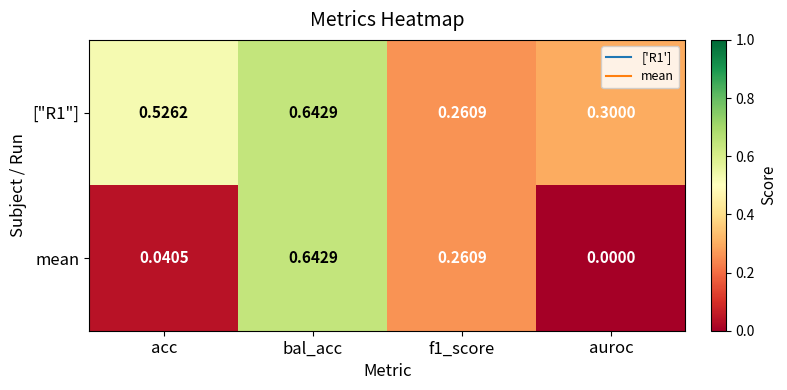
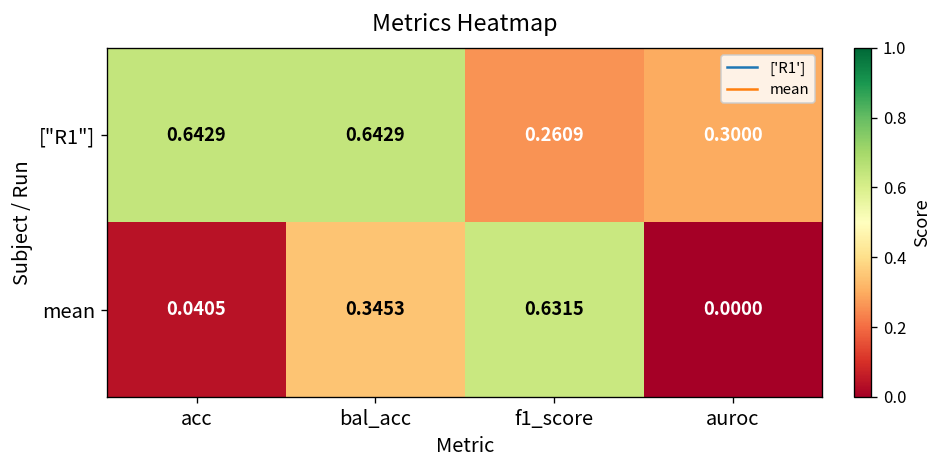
  {
    "[\"R1\"]": {
-     "acc": 0.5262,
+     "acc": 0.6429,
      "bal_acc": 0.6429,
      "f1_score": 0.2609,
      "auroc": 0.3000
    },
    "mean": {
      "acc": 0.0405,
-     "bal_acc": 0.6429,
-     "f1_score": 0.2609,
+     "bal_acc": 0.3453,
+     "f1_score": 0.6315,
      "auroc": 0.0000
    }
  }
